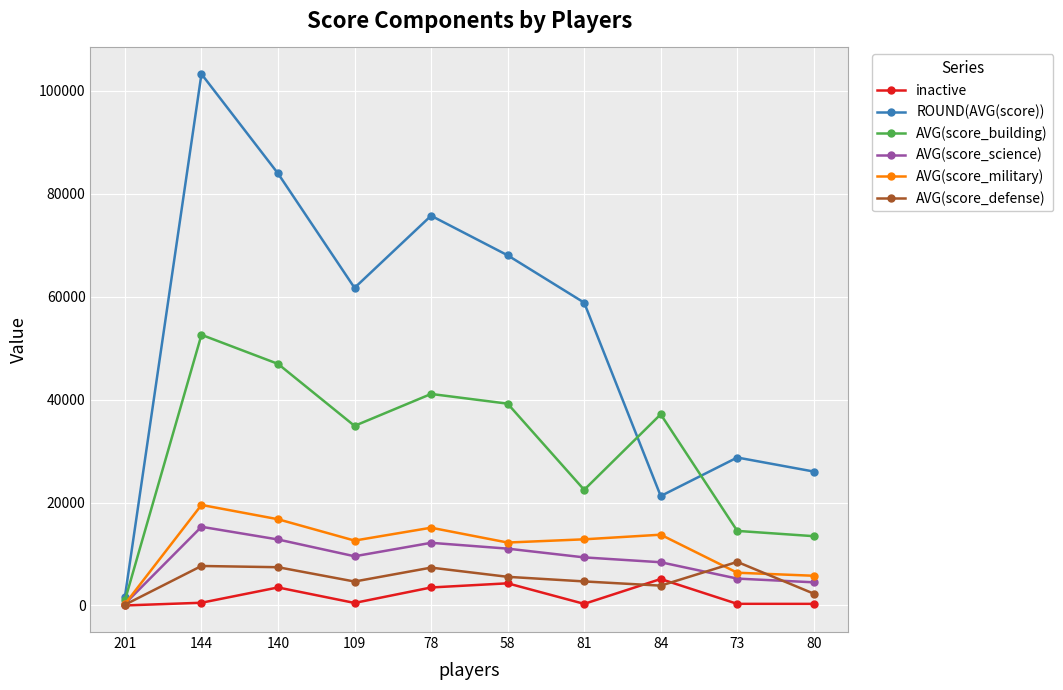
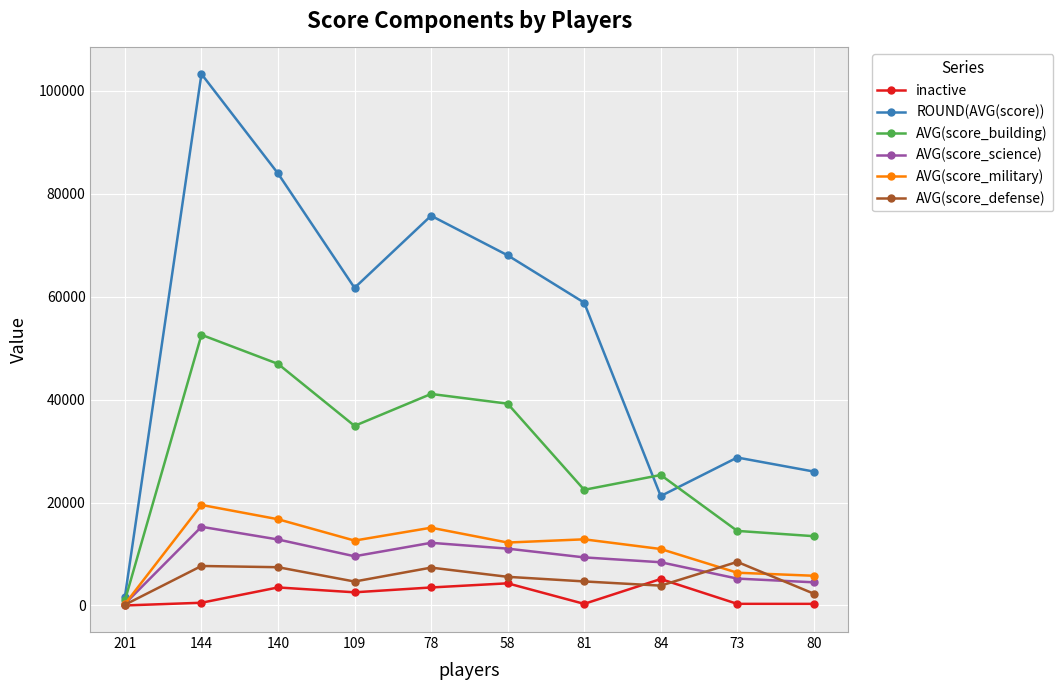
  {
    "inactive": {
      "144": 1000,
      "140": 4000,
-     "109": 0,
+     "109": 3000,
      "78": 3000,
      "58": 4000,
      "81": 0,
      "84": 5000,
      "73": 0,
      "80": 0
    },
    "ROUND(AVG(score))": {
      "201": 2000,
      "144": 103000,
      "140": 84000,
      "109": 62000,
      "78": 76000,
      "58": 68000,
      "81": 59000,
      "84": 21000,
      "73": 29000,
      "80": 26000
    },
    "AVG(score_building)": {
      "201": 1000,
      "144": 53000,
      "140": 47000,
      "109": 35000,
      "78": 41000,
      "58": 39000,
      "81": 22000,
-     "84": 37000,
+     "84": 25000,
      "73": 14000,
      "80": 13000
    },
    "AVG(score_science)": {
      "144": 15000,
      "140": 13000,
      "109": 10000,
      "78": 12000,
      "58": 11000,
      "81": 9000,
      "84": 8000,
      "73": 5000,
      "80": 4000
    },
    "AVG(score_military)": {
      "144": 20000,
      "140": 17000,
      "109": 13000,
      "78": 15000,
      "58": 12000,
      "81": 13000,
-     "84": 14000,
+     "84": 11000,
      "73": 6000,
      "80": 6000
    },
    "AVG(score_defense)": {
      "144": 8000,
      "140": 7000,
      "109": 5000,
      "78": 7000,
      "58": 6000,
      "81": 5000,
      "84": 4000,
      "73": 8000,
      "80": 2000
    }
  }
